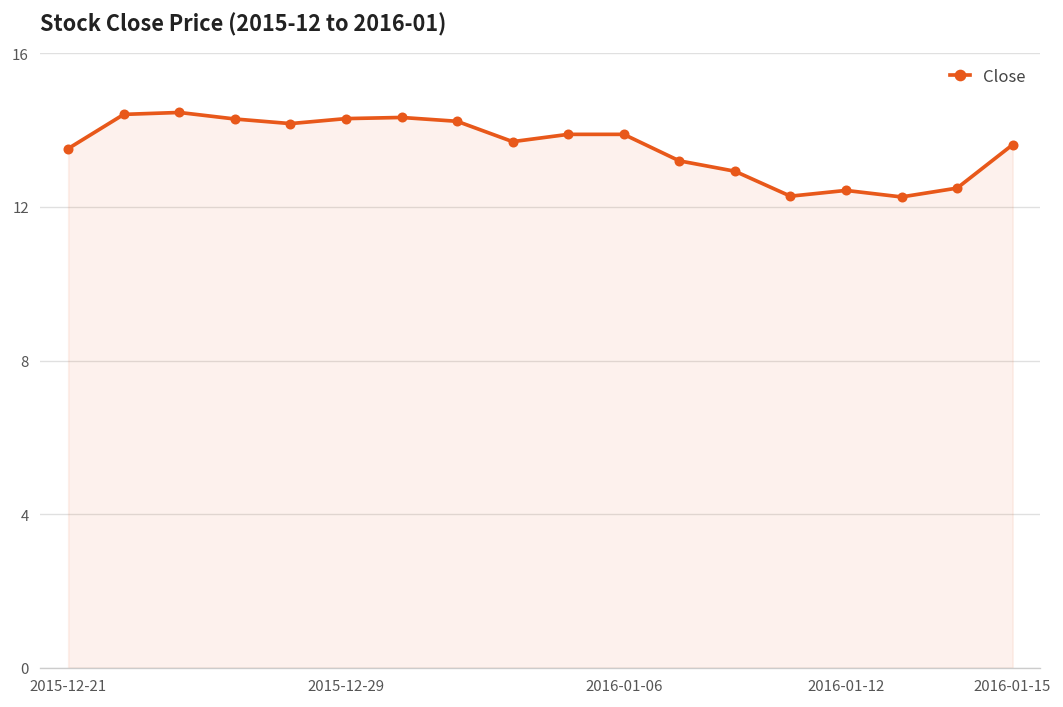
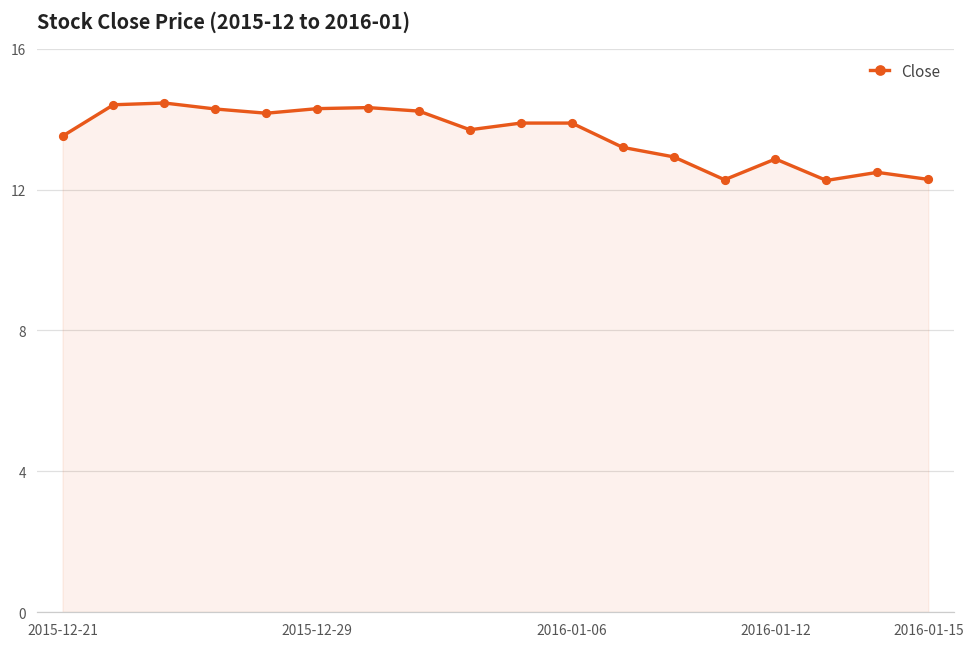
  {
    "2015-12-21": 13.5,
    "2015-12-29": 14.3,
    "2016-01-06": 13.9,
-   "2016-01-12": 12.4,
-   "2016-01-15": 13.6
+   "2016-01-12": 12.9,
+   "2016-01-15": 12.3
  }
